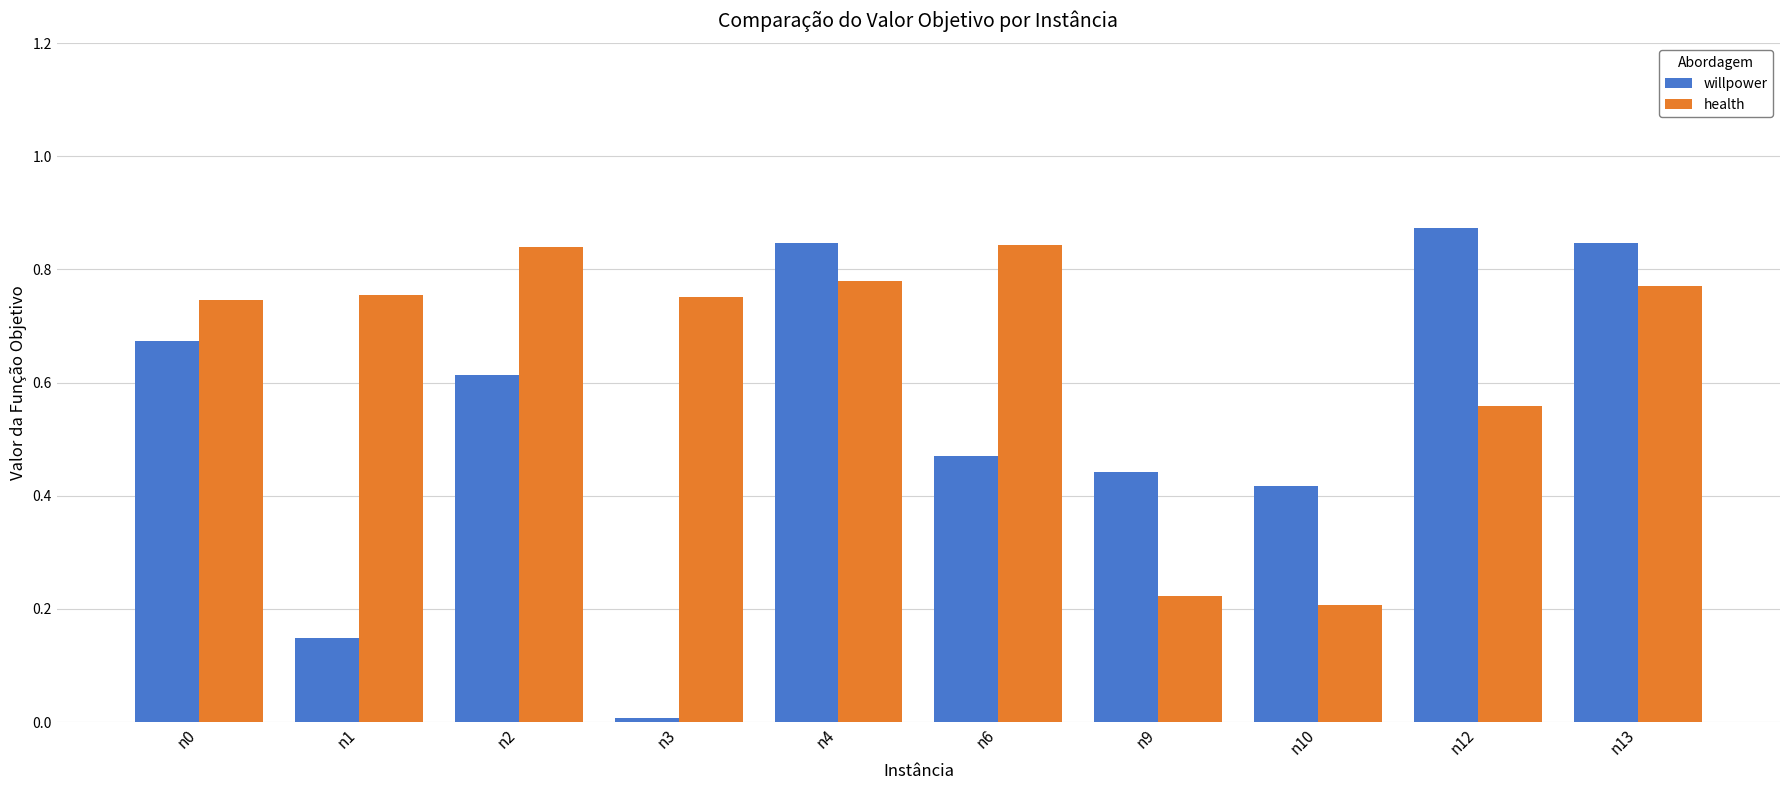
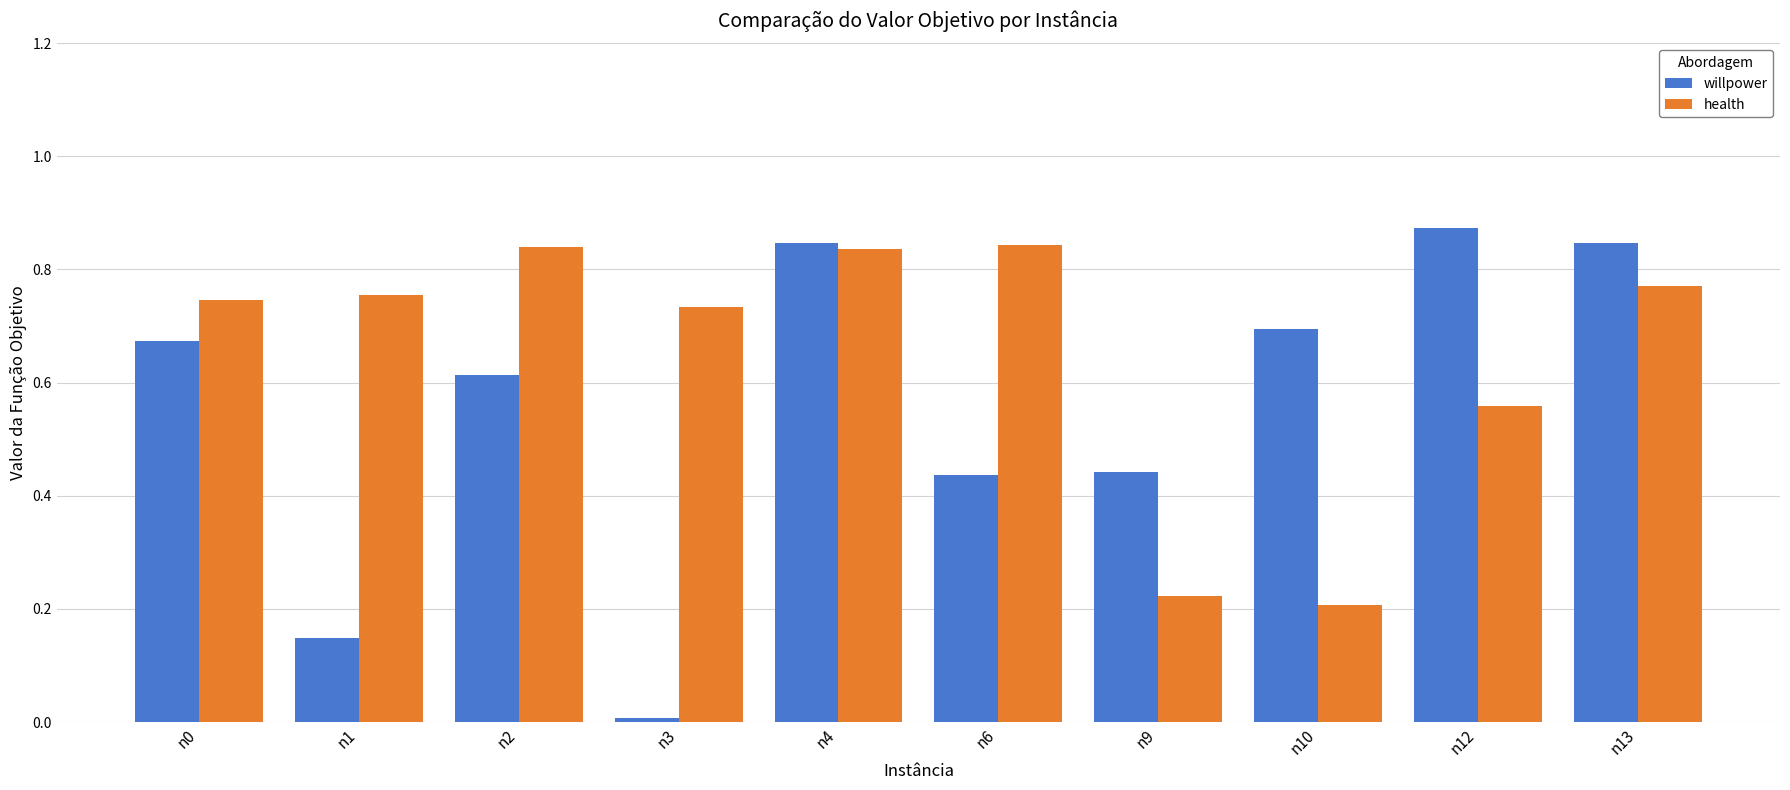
  {
    "willpower": {
      "n0": 0.67,
      "n1": 0.15,
      "n2": 0.61,
      "n3": 0.01,
      "n4": 0.85,
-     "n6": 0.47,
+     "n6": 0.44,
      "n9": 0.44,
-     "n10": 0.42,
+     "n10": 0.69,
      "n12": 0.87,
      "n13": 0.85
    },
    "health": {
      "n0": 0.75,
      "n1": 0.75,
      "n2": 0.84,
-     "n3": 0.75,
-     "n4": 0.78,
+     "n3": 0.73,
+     "n4": 0.84,
      "n6": 0.84,
      "n9": 0.22,
      "n10": 0.21,
      "n12": 0.56,
      "n13": 0.77
    }
  }
